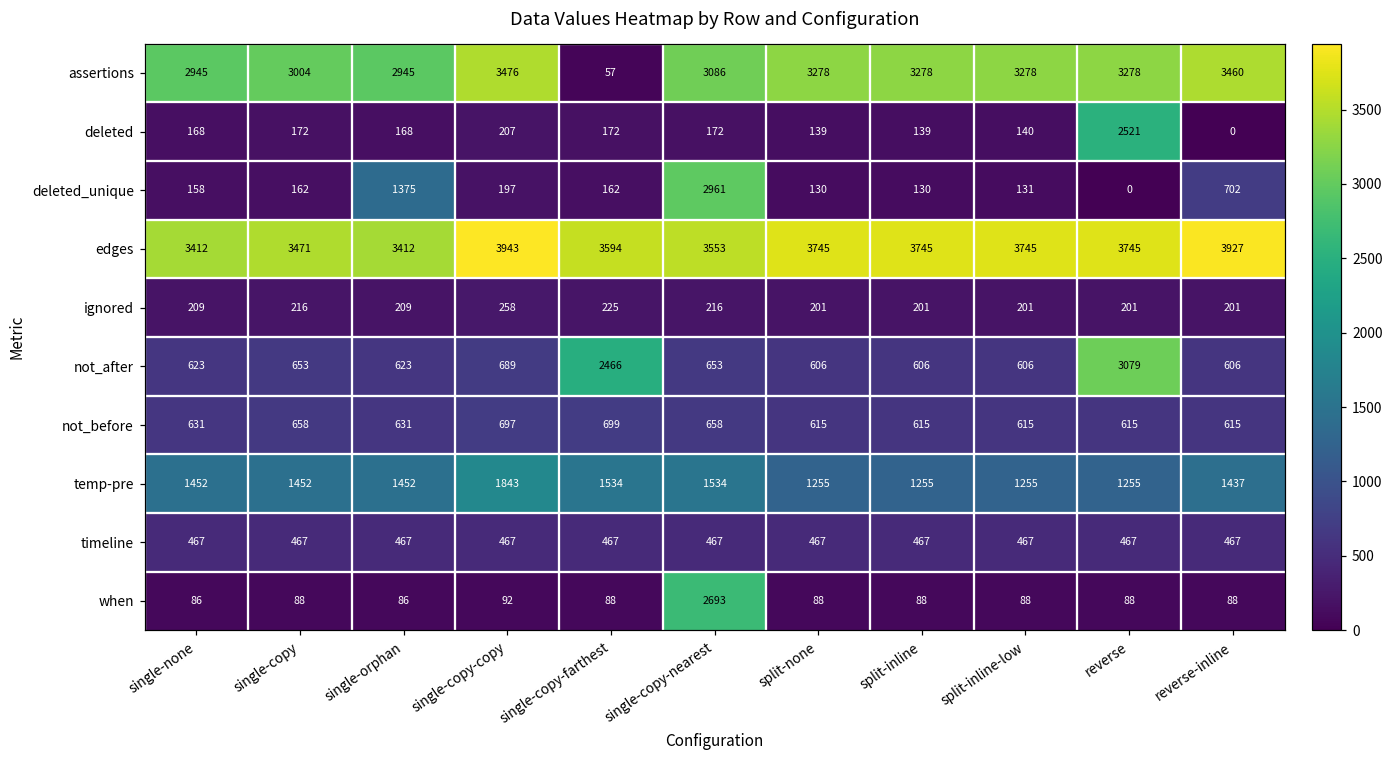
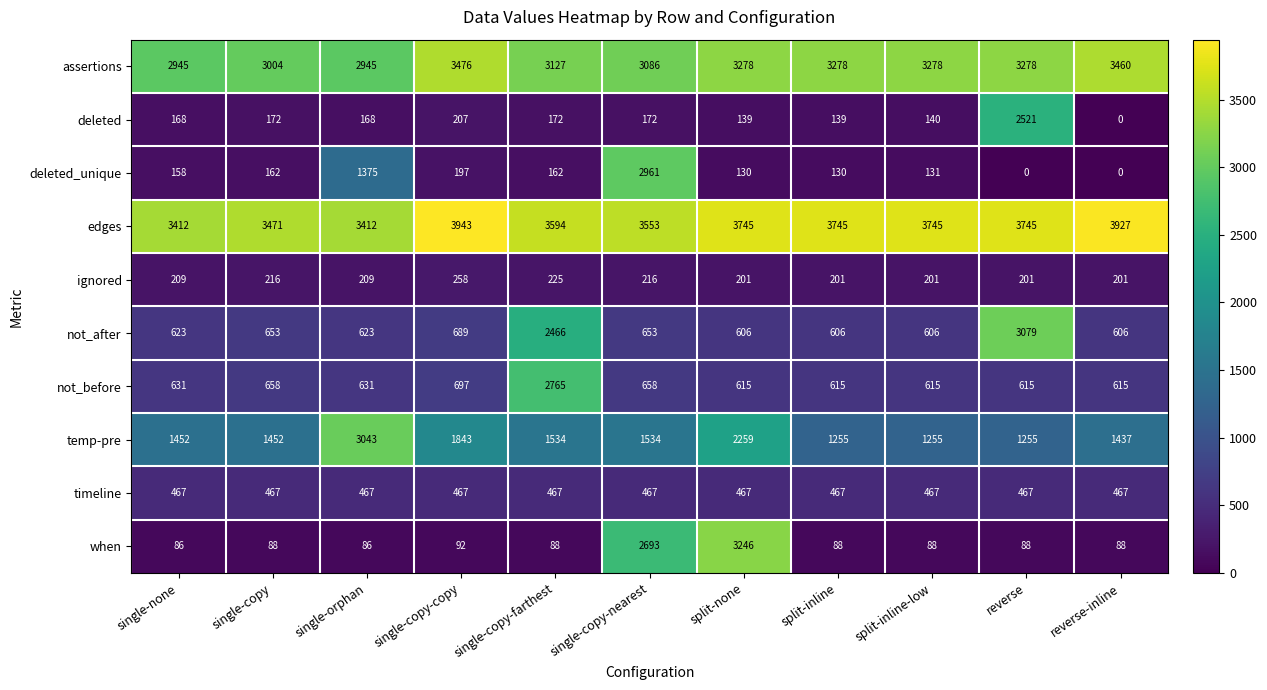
  {
    "assertions": {
      "single-none": 2945,
      "single-copy": 3004,
      "single-orphan": 2945,
      "single-copy-copy": 3476,
-     "single-copy-farthest": 57,
+     "single-copy-farthest": 3127,
      "single-copy-nearest": 3086,
      "split-none": 3278,
      "split-inline": 3278,
      "split-inline-low": 3278,
      "reverse": 3278,
      "reverse-inline": 3460
    },
    "deleted": {
      "single-none": 168,
      "single-copy": 172,
      "single-orphan": 168,
      "single-copy-copy": 207,
      "single-copy-farthest": 172,
      "single-copy-nearest": 172,
      "split-none": 139,
      "split-inline": 139,
      "split-inline-low": 140,
      "reverse": 2521,
      "reverse-inline": 0
    },
    "deleted_unique": {
      "single-none": 158,
      "single-copy": 162,
      "single-orphan": 1375,
      "single-copy-copy": 197,
      "single-copy-farthest": 162,
      "single-copy-nearest": 2961,
      "split-none": 130,
      "split-inline": 130,
      "split-inline-low": 131,
      "reverse": 0,
-     "reverse-inline": 702
+     "reverse-inline": 0
    },
    "edges": {
      "single-none": 3412,
      "single-copy": 3471,
      "single-orphan": 3412,
      "single-copy-copy": 3943,
      "single-copy-farthest": 3594,
      "single-copy-nearest": 3553,
      "split-none": 3745,
      "split-inline": 3745,
      "split-inline-low": 3745,
      "reverse": 3745,
      "reverse-inline": 3927
    },
    "ignored": {
      "single-none": 209,
      "single-copy": 216,
      "single-orphan": 209,
      "single-copy-copy": 258,
      "single-copy-farthest": 225,
      "single-copy-nearest": 216,
      "split-none": 201,
      "split-inline": 201,
      "split-inline-low": 201,
      "reverse": 201,
      "reverse-inline": 201
    },
    "not_after": {
      "single-none": 623,
      "single-copy": 653,
      "single-orphan": 623,
      "single-copy-copy": 689,
      "single-copy-farthest": 2466,
      "single-copy-nearest": 653,
      "split-none": 606,
      "split-inline": 606,
      "split-inline-low": 606,
      "reverse": 3079,
      "reverse-inline": 606
    },
    "not_before": {
      "single-none": 631,
      "single-copy": 658,
      "single-orphan": 631,
      "single-copy-copy": 697,
-     "single-copy-farthest": 699,
+     "single-copy-farthest": 2765,
      "single-copy-nearest": 658,
      "split-none": 615,
      "split-inline": 615,
      "split-inline-low": 615,
      "reverse": 615,
      "reverse-inline": 615
    },
    "temp-pre": {
      "single-none": 1452,
      "single-copy": 1452,
-     "single-orphan": 1452,
+     "single-orphan": 3043,
      "single-copy-copy": 1843,
      "single-copy-farthest": 1534,
      "single-copy-nearest": 1534,
-     "split-none": 1255,
+     "split-none": 2259,
      "split-inline": 1255,
      "split-inline-low": 1255,
      "reverse": 1255,
      "reverse-inline": 1437
    },
    "timeline": {
      "single-none": 467,
      "single-copy": 467,
      "single-orphan": 467,
      "single-copy-copy": 467,
      "single-copy-farthest": 467,
      "single-copy-nearest": 467,
      "split-none": 467,
      "split-inline": 467,
      "split-inline-low": 467,
      "reverse": 467,
      "reverse-inline": 467
    },
    "when": {
      "single-none": 86,
      "single-copy": 88,
      "single-orphan": 86,
      "single-copy-copy": 92,
      "single-copy-farthest": 88,
      "single-copy-nearest": 2693,
-     "split-none": 88,
+     "split-none": 3246,
      "split-inline": 88,
      "split-inline-low": 88,
      "reverse": 88,
      "reverse-inline": 88
    }
  }
